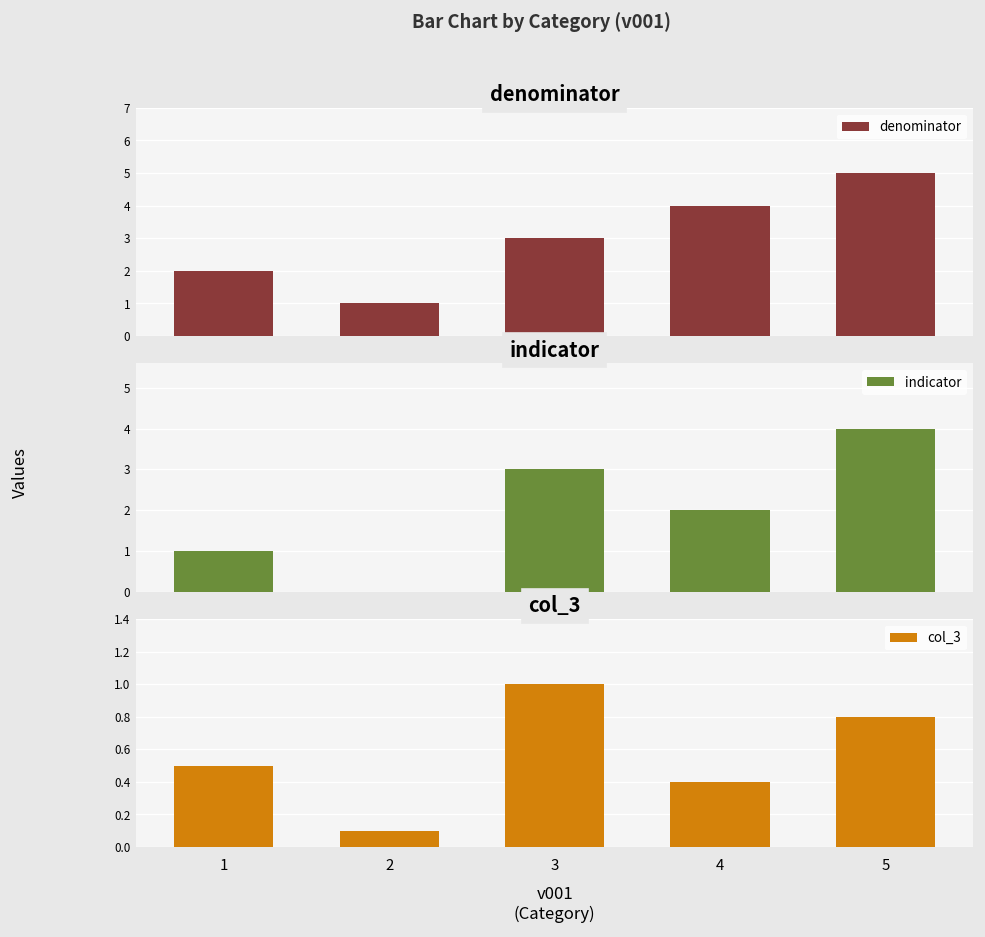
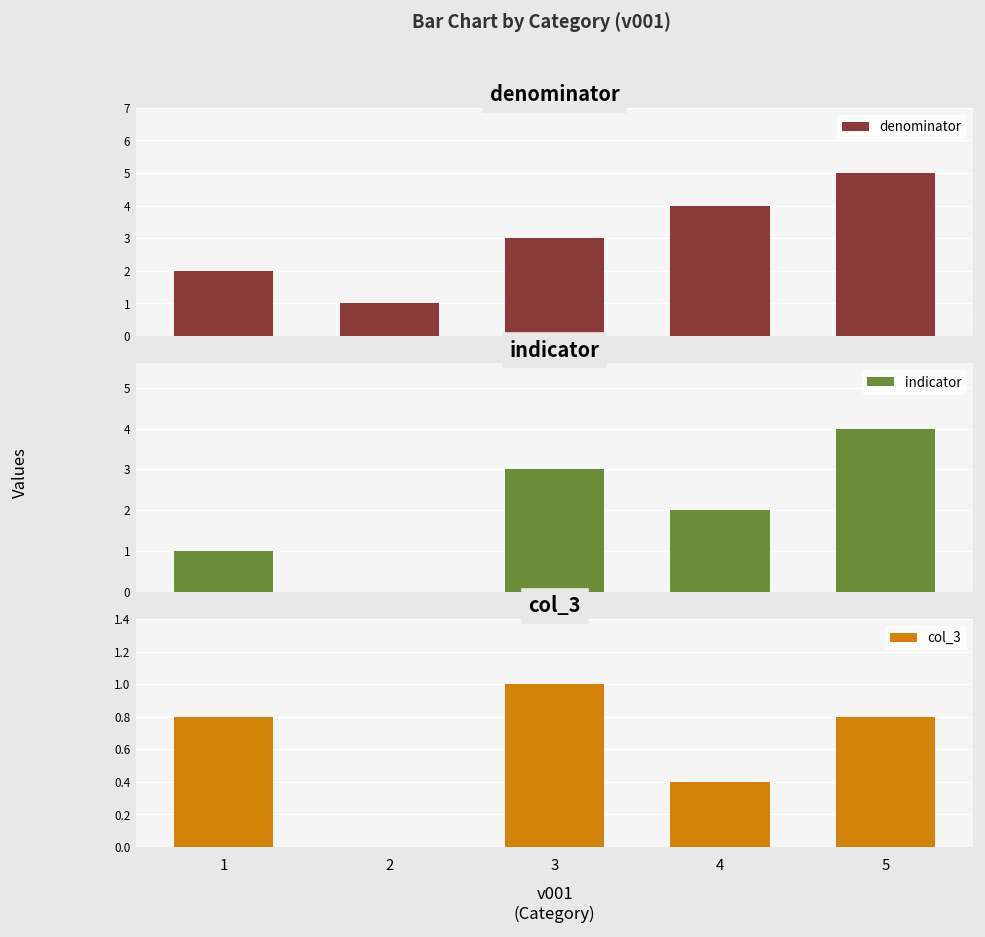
  {
    "col_3": {
-     "1": 0.5,
-     "2": 0.1,
+     "1": 0.8,
+     "2": 0.0,
      "3": 1.0,
      "4": 0.4,
      "5": 0.8
    }
  }
